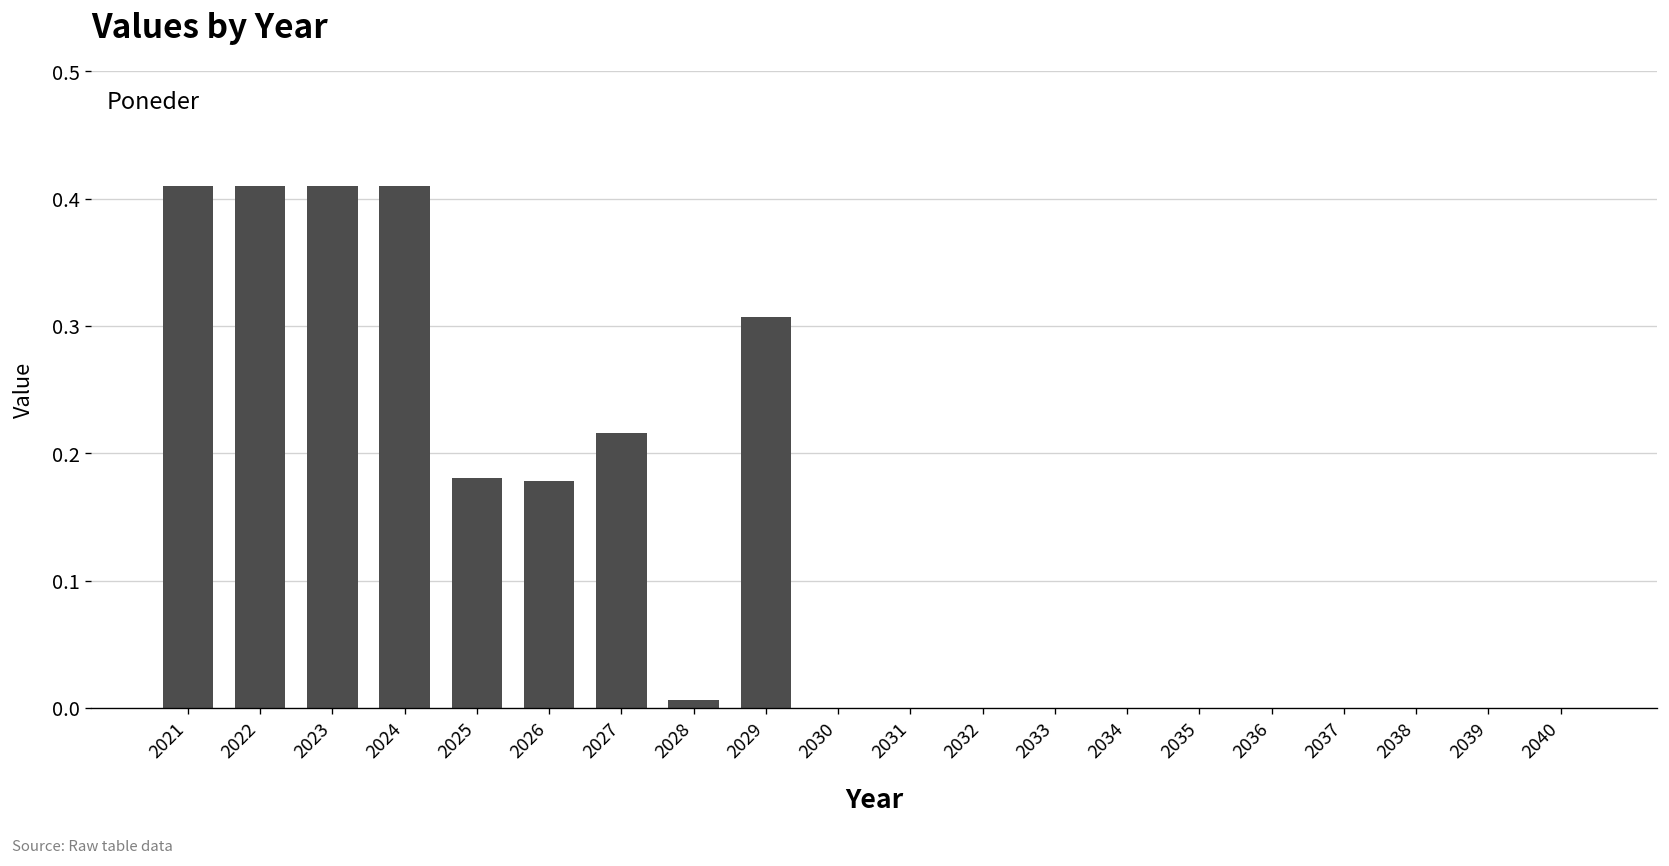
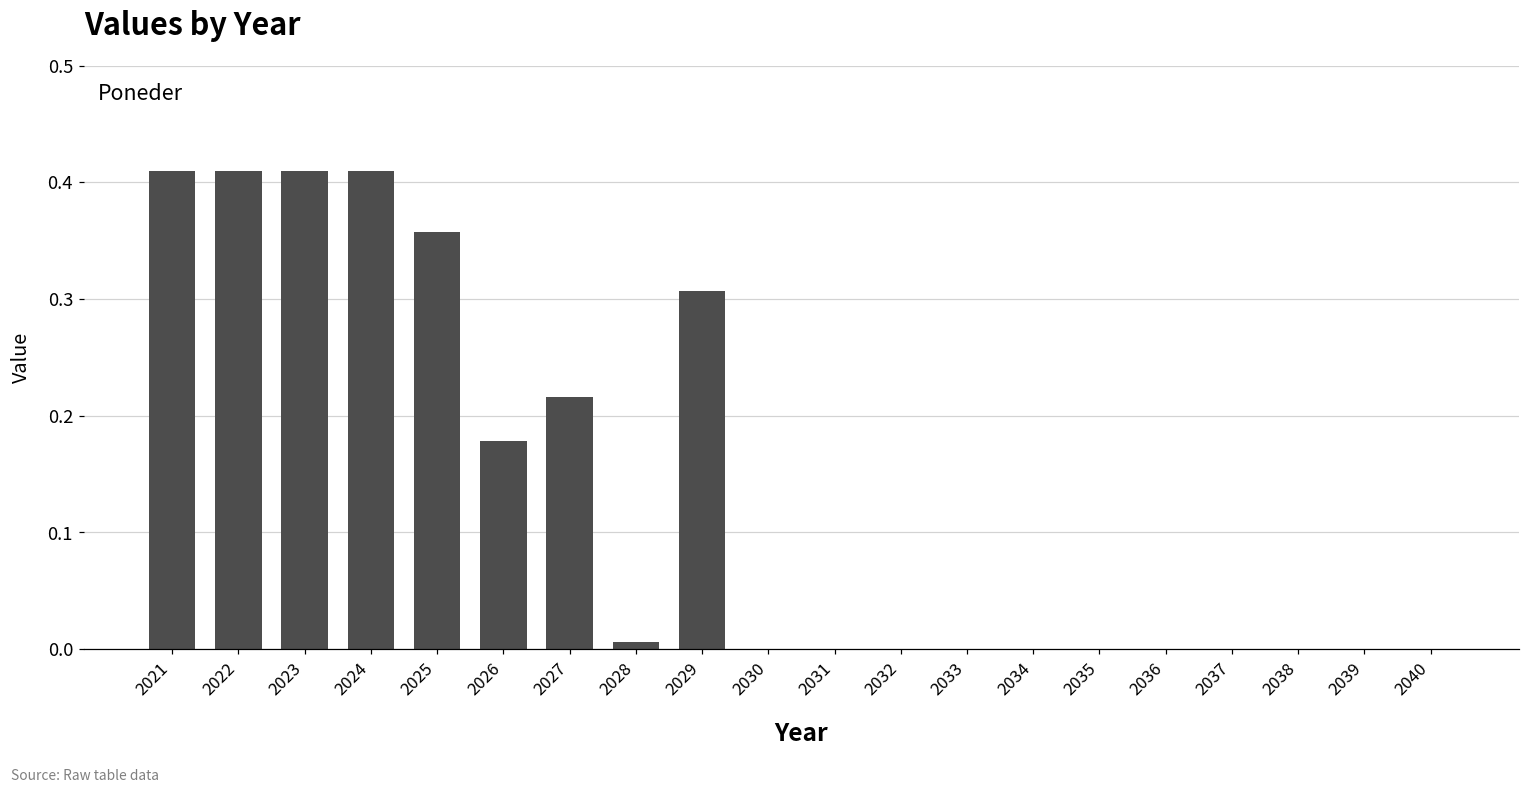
  {
    "2021": 0.410,
    "2022": 0.410,
    "2023": 0.410,
    "2024": 0.410,
-   "2025": 0.180,
+   "2025": 0.357,
    "2026": 0.178,
    "2027": 0.216,
    "2028": 0.006,
    "2029": 0.307,
    "2030": 0.000,
    "2031": 0.000,
    "2032": 0.000,
    "2033": 0.000,
    "2034": 0.000,
    "2035": 0.000,
    "2036": 0.000,
    "2037": 0.000,
    "2038": 0.000,
    "2039": 0.000,
    "2040": 0.000
  }
